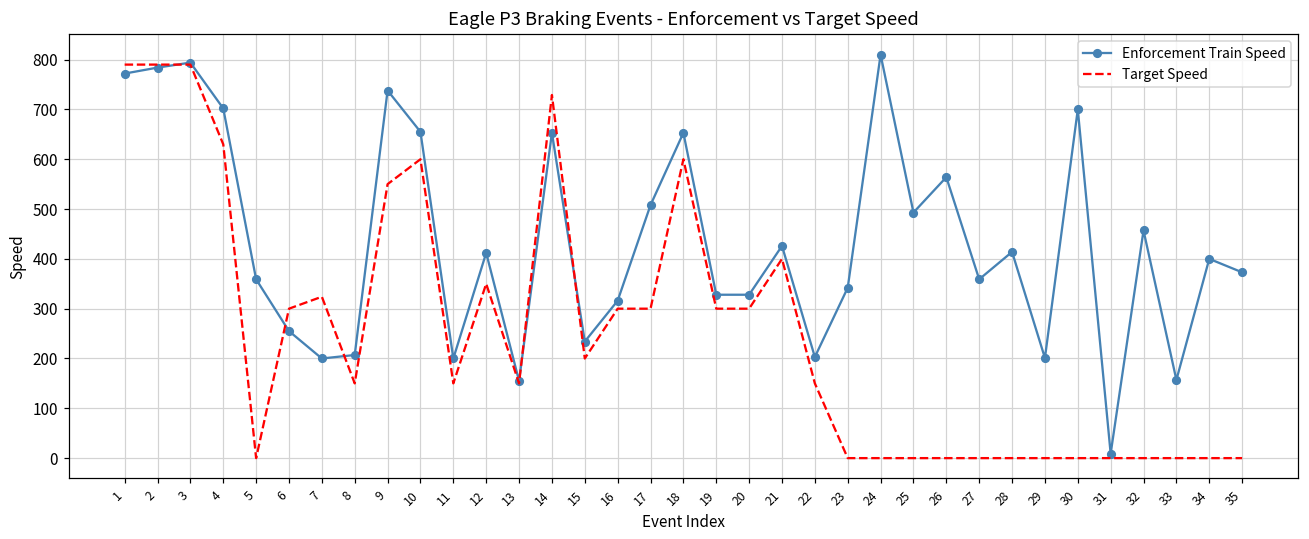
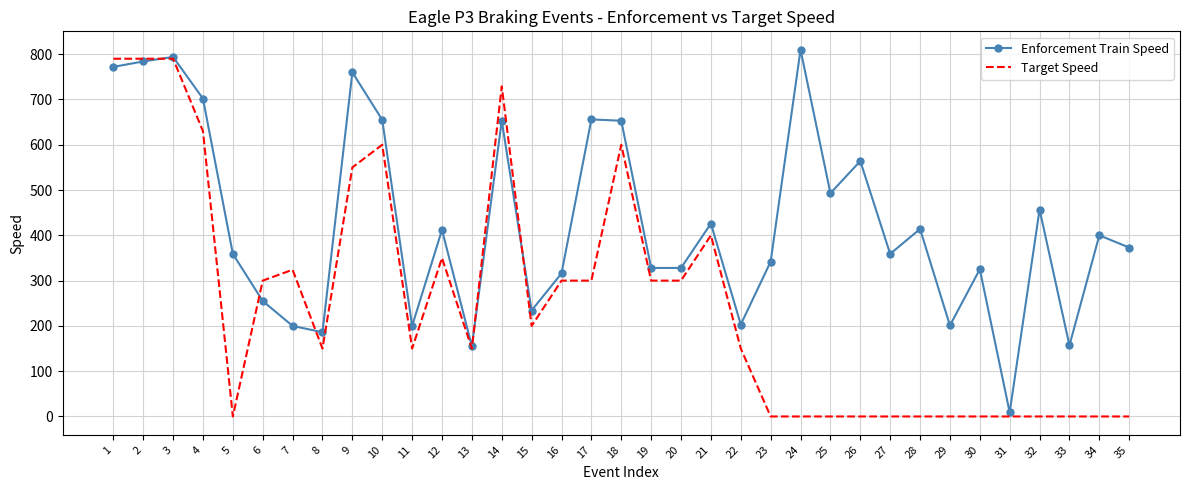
  {
    "Enforcement Train Speed": {
      "1": 770,
      "2": 780,
      "4": 700,
      "5": 360,
      "6": 260,
      "7": 200,
-     "8": 210,
-     "9": 740,
+     "8": 190,
+     "9": 760,
      "10": 660,
      "11": 200,
      "12": 410,
      "14": 650,
      "15": 230,
      "16": 320,
-     "17": 510,
+     "17": 660,
      "18": 650,
      "19": 330,
      "20": 330,
      "21": 430,
      "22": 200,
      "23": 340,
      "24": 810,
      "25": 490,
      "26": 560,
      "27": 360,
      "28": 410,
      "29": 200,
-     "30": 700,
+     "30": 330,
      "31": 10,
      "32": 460,
      "33": 160,
      "34": 400,
      "35": 370
    },
    "Target Speed": {
      "1": 790,
      "2": 790,
      "4": 630,
      "5": 0,
      "6": 300,
      "7": 320,
      "8": 150,
      "9": 550,
      "10": 600,
      "11": 150,
      "12": 350,
      "14": 730,
      "15": 200,
      "16": 300,
      "17": 300,
      "18": 600,
      "19": 300,
      "20": 300,
      "21": 400,
      "22": 150,
      "23": 0,
      "24": 0,
      "25": 0,
      "26": 0,
      "27": 0,
      "28": 0,
      "29": 0,
      "30": 0,
      "31": 0,
      "32": 0,
      "33": 0,
      "34": 0,
      "35": 0
    }
  }
